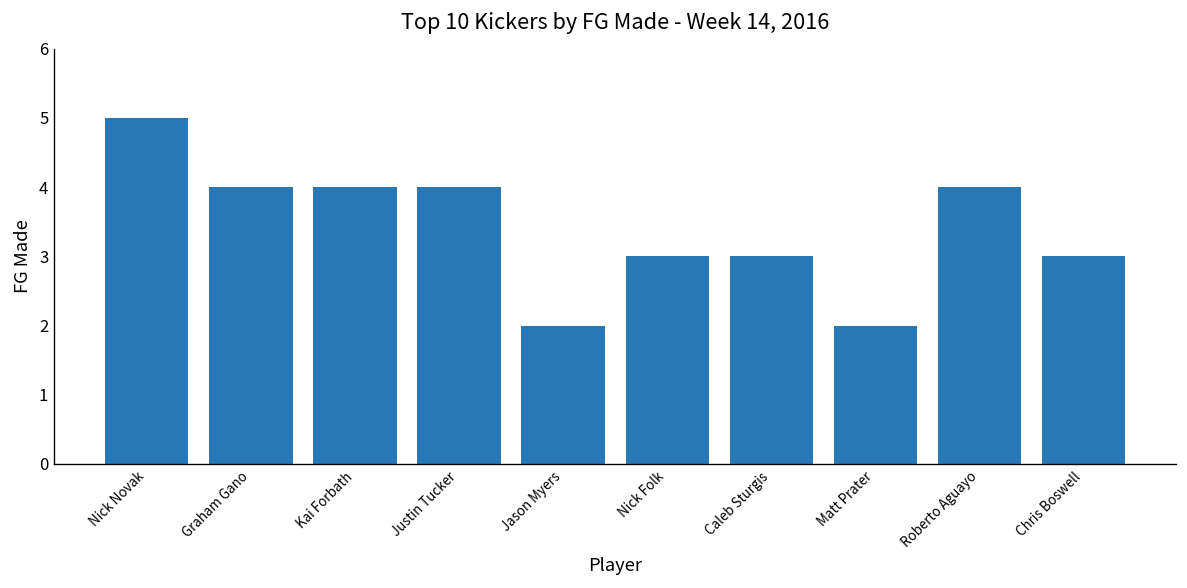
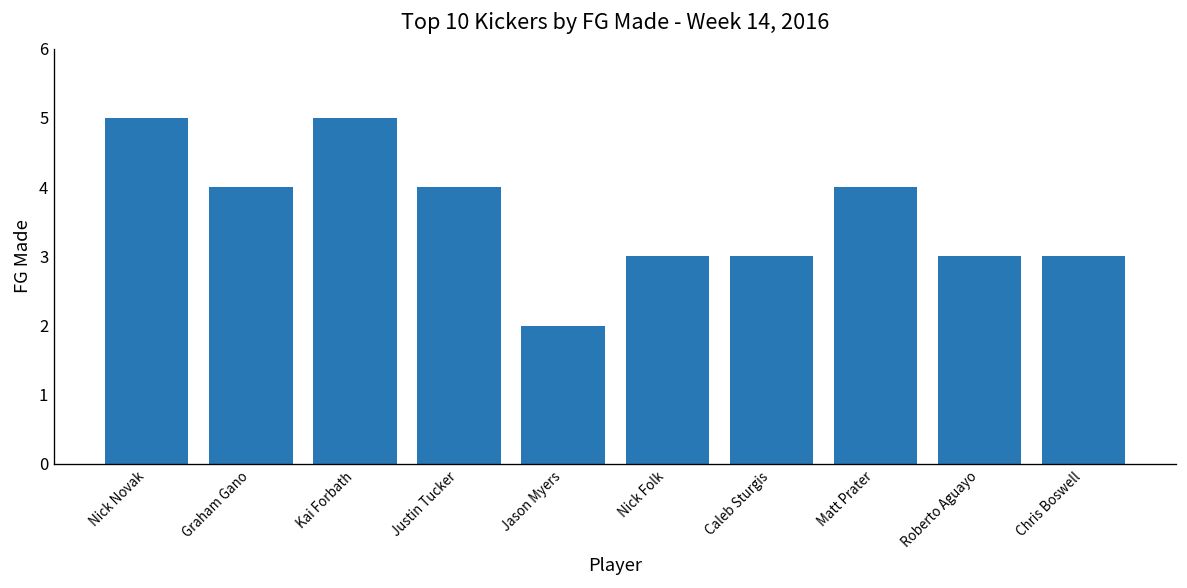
  {
    "Nick Novak": 5,
    "Graham Gano": 4,
-   "Kai Forbath": 4,
+   "Kai Forbath": 5,
    "Justin Tucker": 4,
    "Jason Myers": 2,
    "Nick Folk": 3,
    "Caleb Sturgis": 3,
-   "Matt Prater": 2,
-   "Roberto Aguayo": 4,
+   "Matt Prater": 4,
+   "Roberto Aguayo": 3,
    "Chris Boswell": 3
  }
